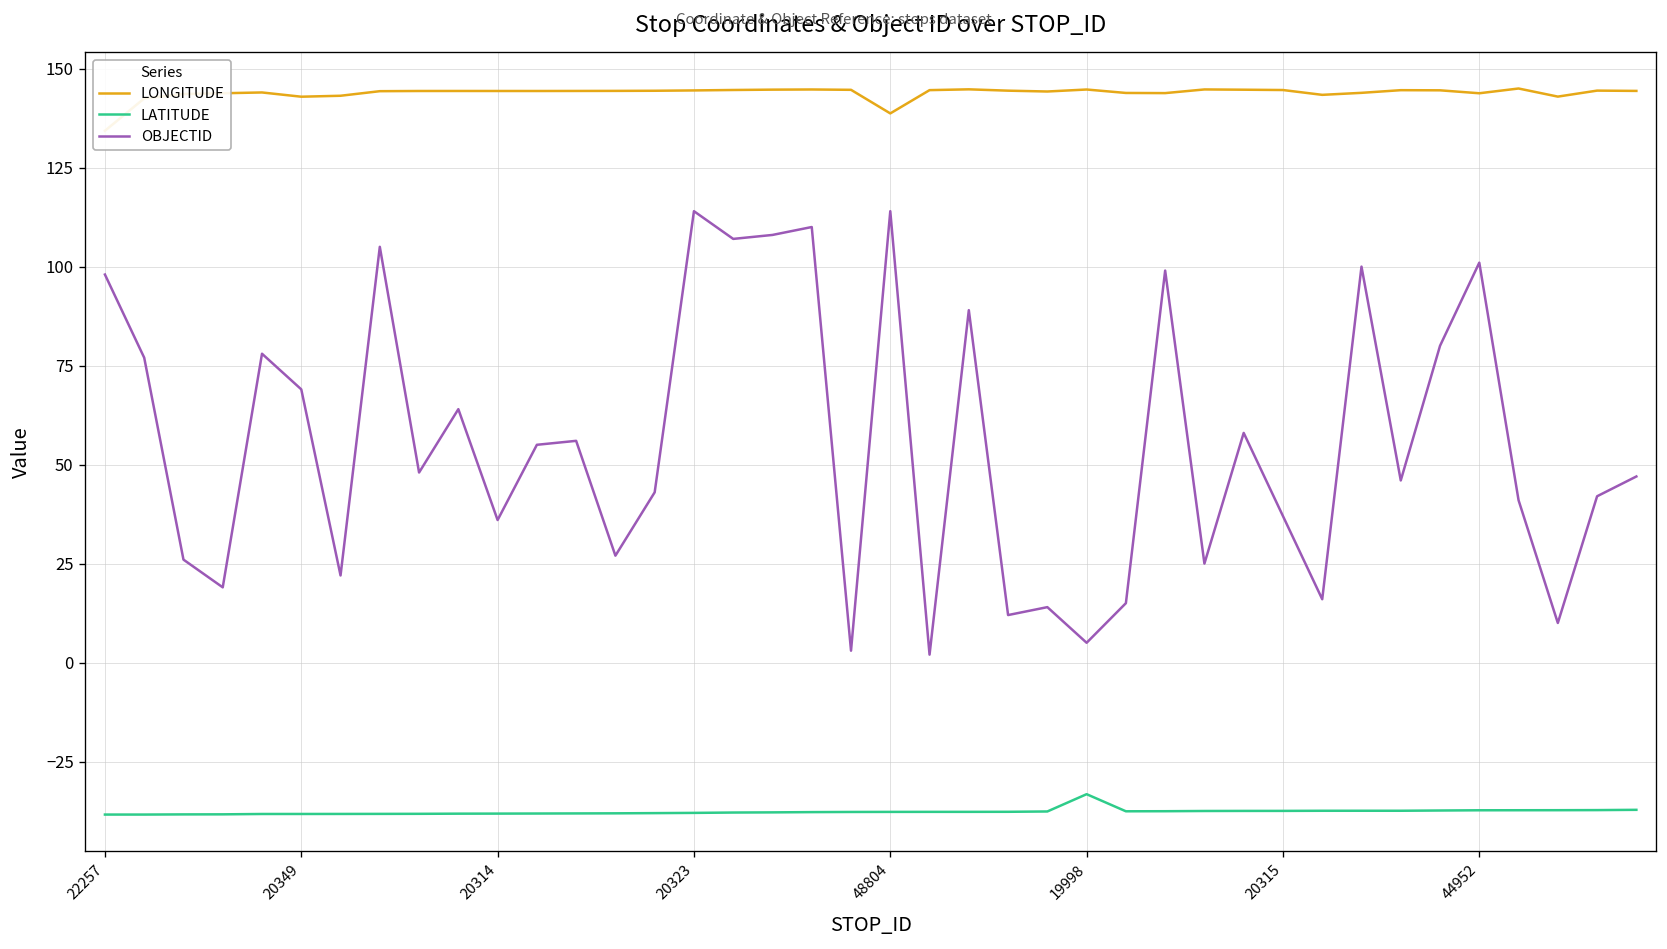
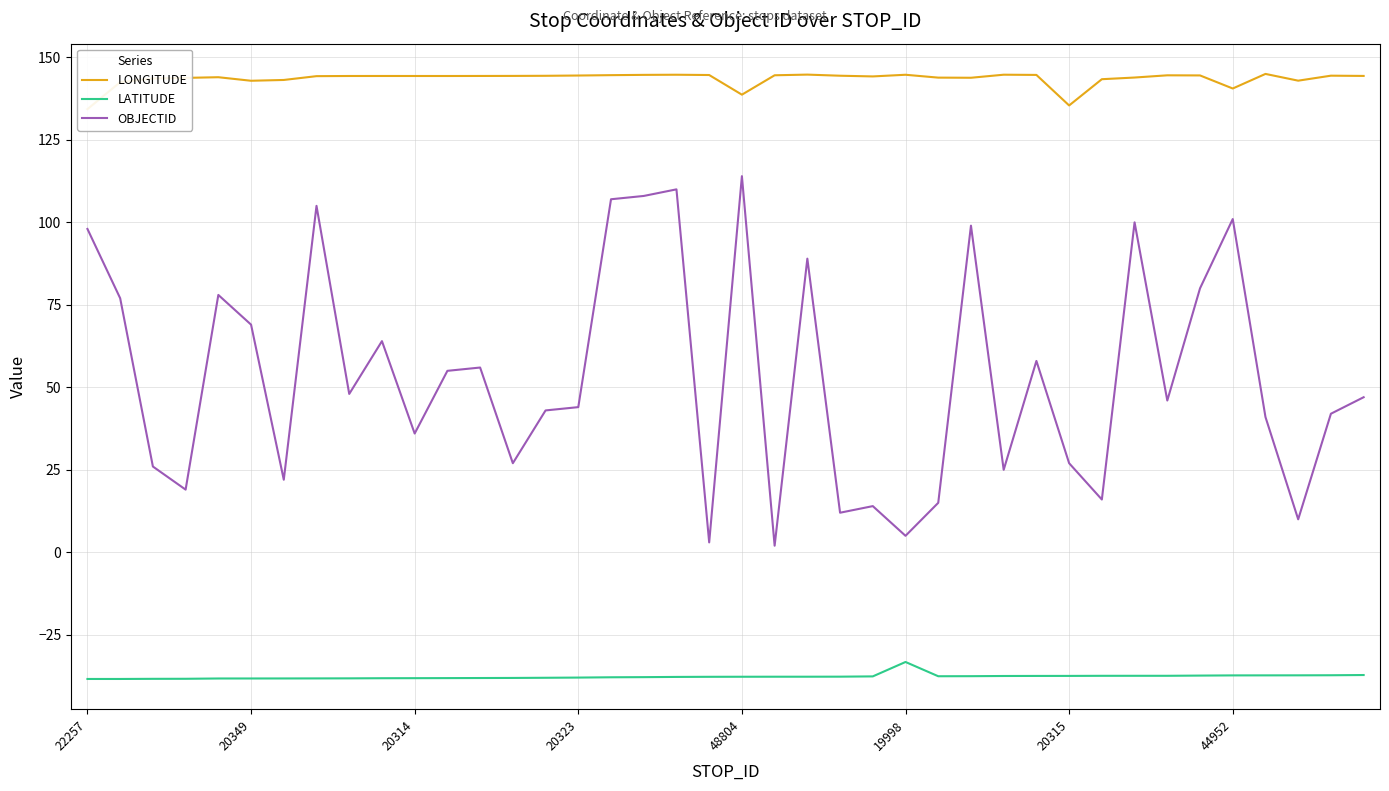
  {
    "LONGITUDE": {
      "20349": 143,
      "20314": 144,
      "20323": 144,
      "48804": 139,
      "19998": 145,
-     "20315": 145,
-     "44952": 144
+     "20315": 135,
+     "44952": 141
    },
    "LATITUDE": {
      "22257": -38,
      "20349": -38,
      "20314": -38,
      "20323": -38,
      "48804": -38,
      "19998": -33,
      "20315": -37,
      "44952": -37
    },
    "OBJECTID": {
      "22257": 98,
      "20349": 69,
      "20314": 36,
-     "20323": 114,
+     "20323": 44,
      "48804": 114,
      "19998": 5,
-     "20315": 37,
+     "20315": 27,
      "44952": 101
    }
  }
